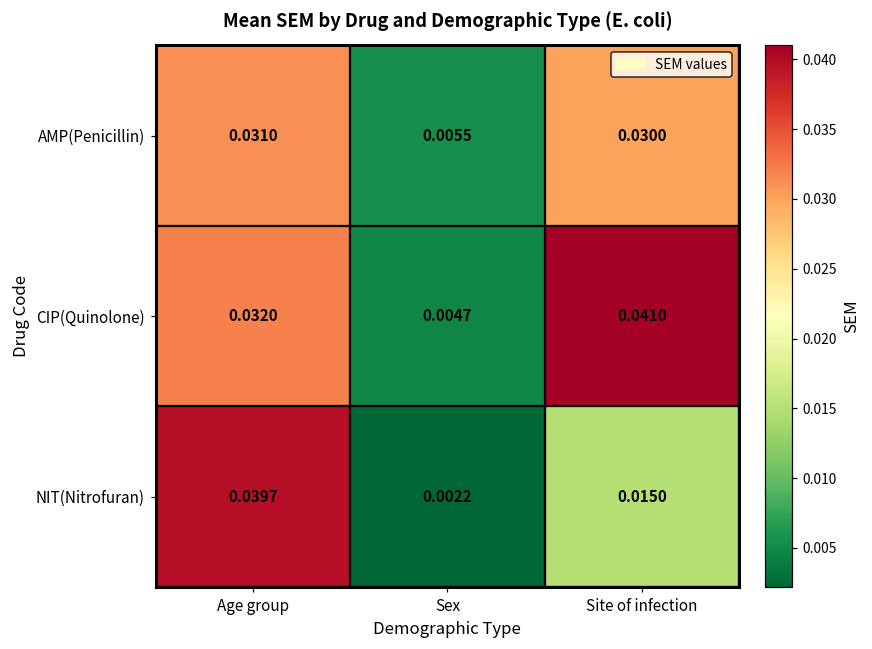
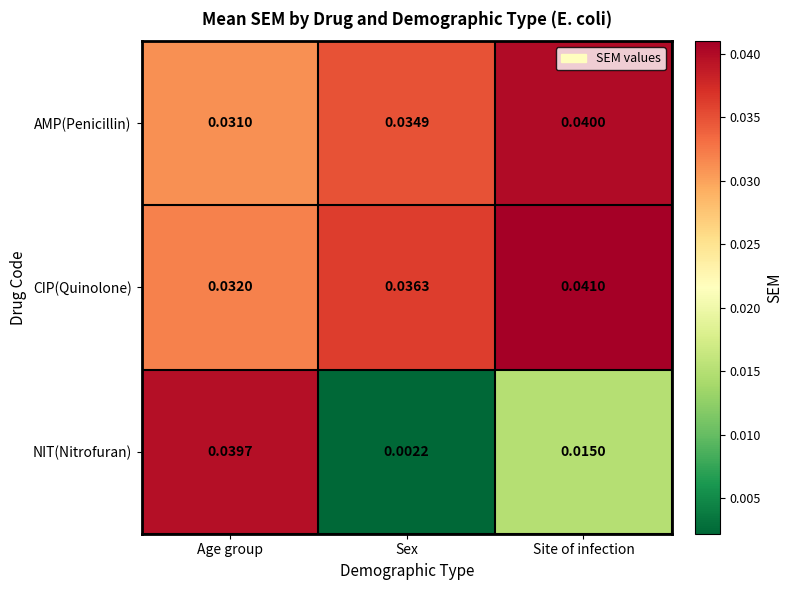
  {
    "AMP(Penicillin)": {
      "Age group": 0.0310,
-     "Sex": 0.0055,
-     "Site of infection": 0.0300
+     "Sex": 0.0349,
+     "Site of infection": 0.0400
    },
    "CIP(Quinolone)": {
      "Age group": 0.0320,
-     "Sex": 0.0047,
+     "Sex": 0.0363,
      "Site of infection": 0.0410
    },
    "NIT(Nitrofuran)": {
      "Age group": 0.0397,
      "Sex": 0.0022,
      "Site of infection": 0.0150
    }
  }
